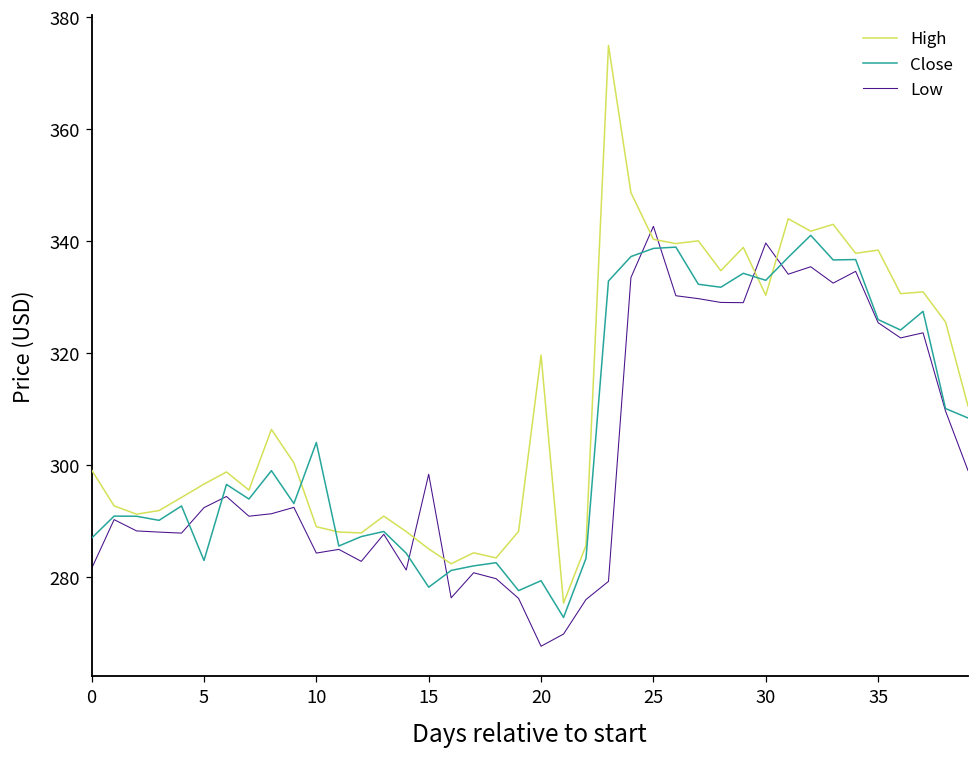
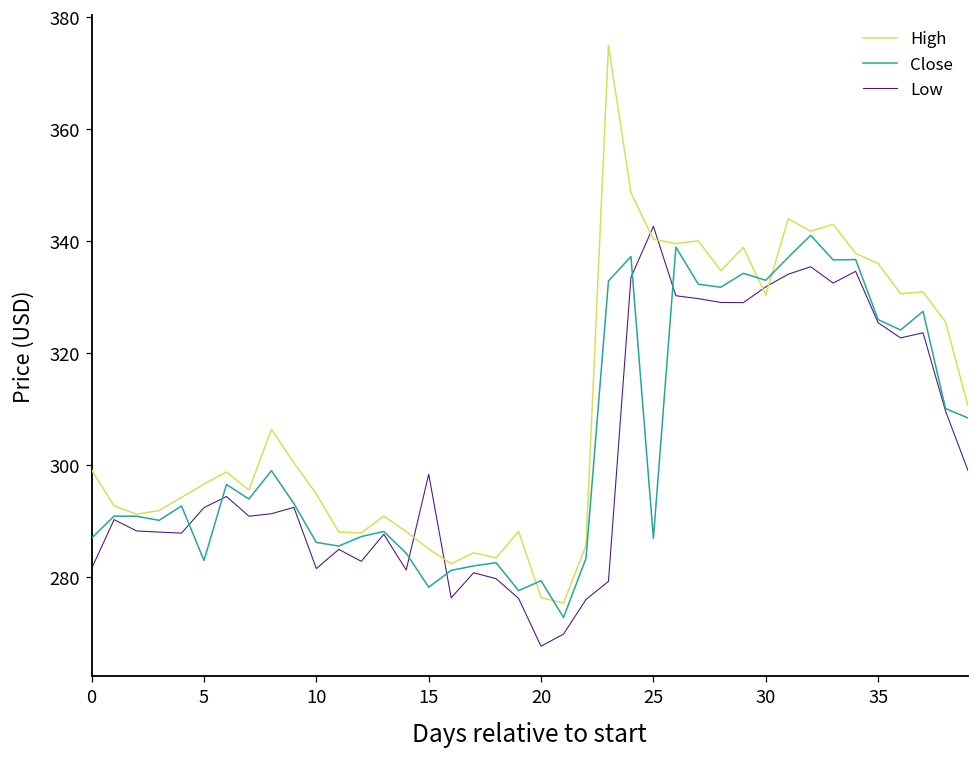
  {
    "High": {
      "0": 299,
      "5": 297,
-     "10": 289,
+     "10": 295,
      "15": 285,
-     "20": 320,
+     "20": 276,
      "25": 340,
      "30": 330,
-     "35": 338
+     "35": 336
    },
    "Close": {
      "0": 287,
      "5": 283,
-     "10": 304,
+     "10": 286,
      "15": 278,
      "20": 279,
-     "25": 339,
+     "25": 287,
      "30": 333,
      "35": 326
    },
    "Low": {
      "0": 281,
      "5": 292,
-     "10": 284,
+     "10": 281,
      "15": 298,
      "20": 268,
      "25": 343,
-     "30": 340,
+     "30": 332,
      "35": 325
    }
  }
